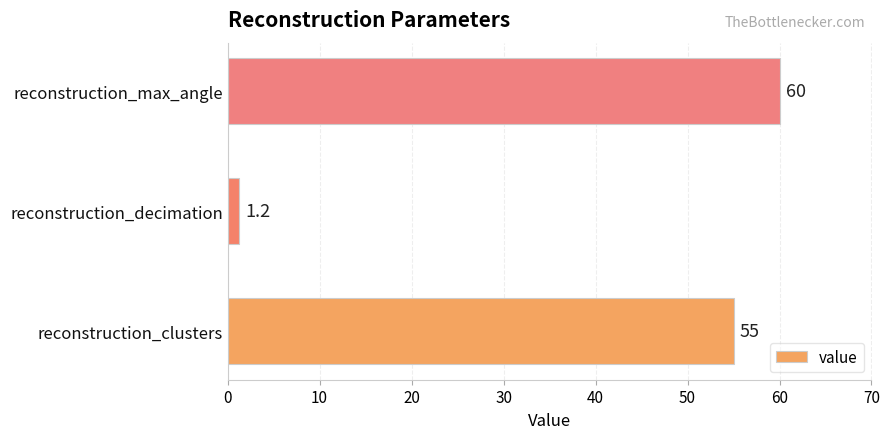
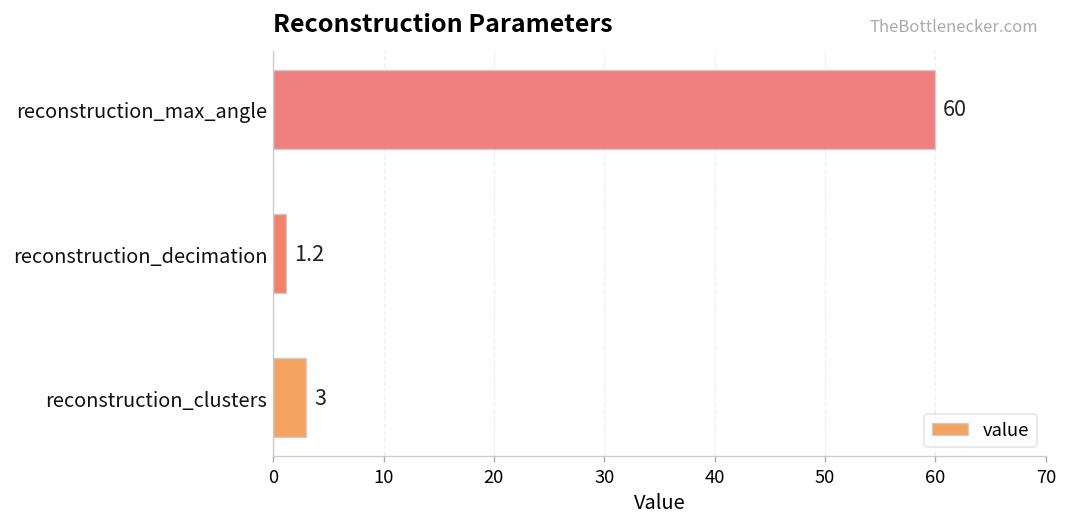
  {
    "reconstruction_max_angle": 60,
    "reconstruction_decimation": 1.2,
-   "reconstruction_clusters": 55
+   "reconstruction_clusters": 3
  }
